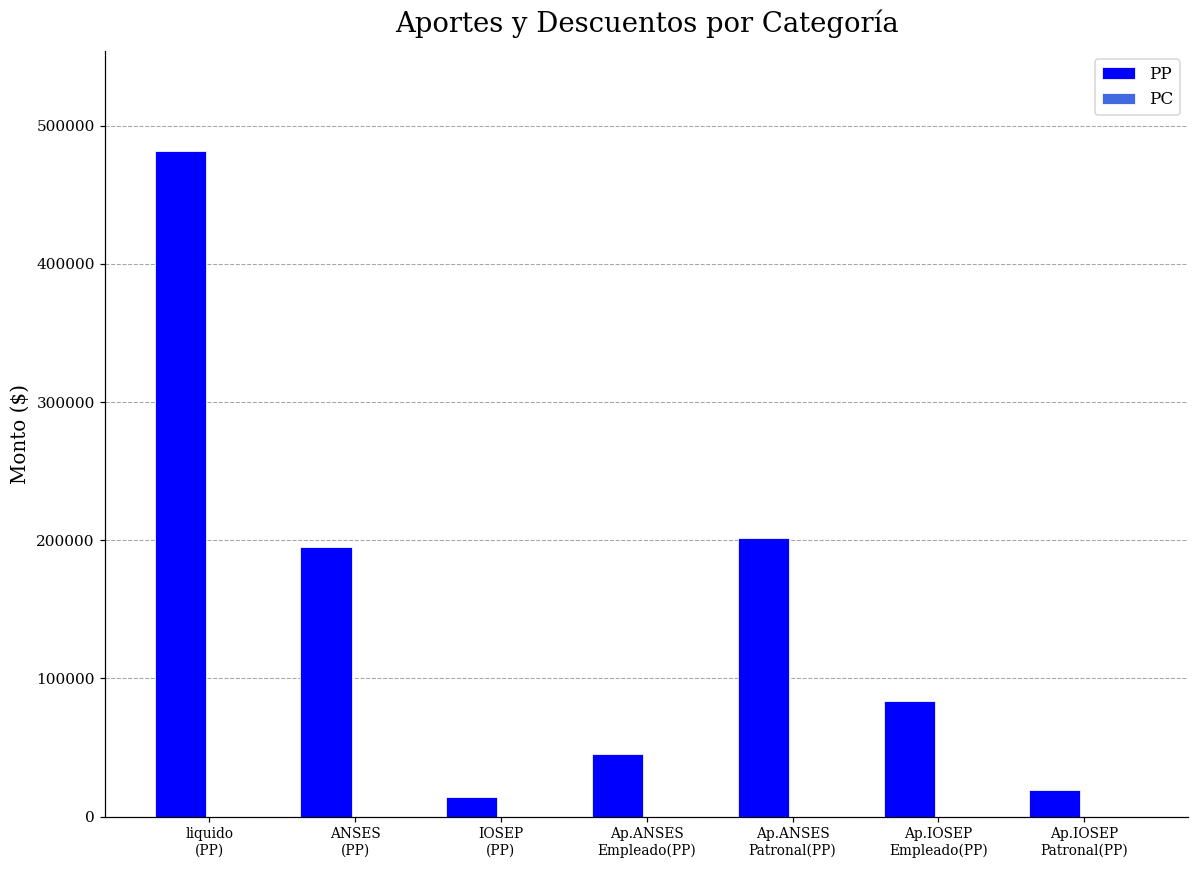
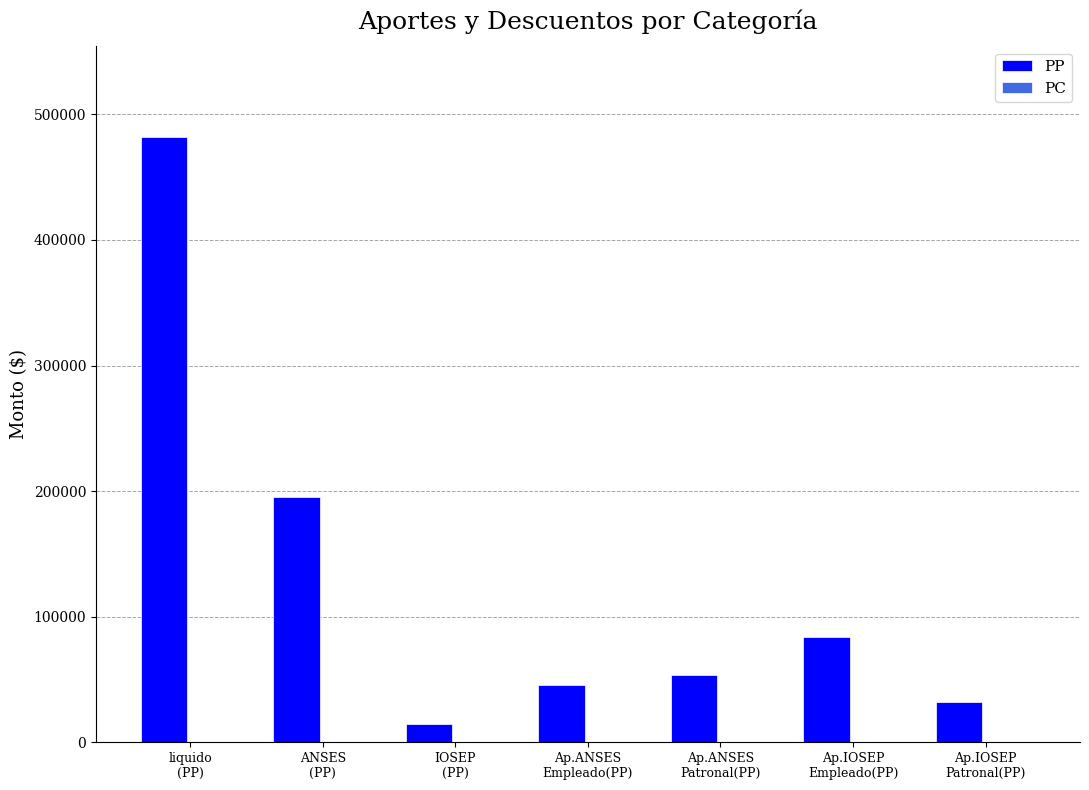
  {
    "PP": {
      "liquido (PP)": 482000,
      "ANSES (PP)": 195000,
      "IOSEP (PP)": 14000,
      "Ap.ANSES Empleado(PP)": 46000,
-     "Ap.ANSES Patronal(PP)": 202000,
+     "Ap.ANSES Patronal(PP)": 54000,
      "Ap.IOSEP Empleado(PP)": 84000,
-     "Ap.IOSEP Patronal(PP)": 19000
+     "Ap.IOSEP Patronal(PP)": 32000
    },
    "PC": {
      "liquido (PP)": 0,
      "ANSES (PP)": 0,
      "IOSEP (PP)": 0,
      "Ap.ANSES Empleado(PP)": 0,
      "Ap.ANSES Patronal(PP)": 0,
      "Ap.IOSEP Empleado(PP)": 0,
      "Ap.IOSEP Patronal(PP)": 0
    }
  }
